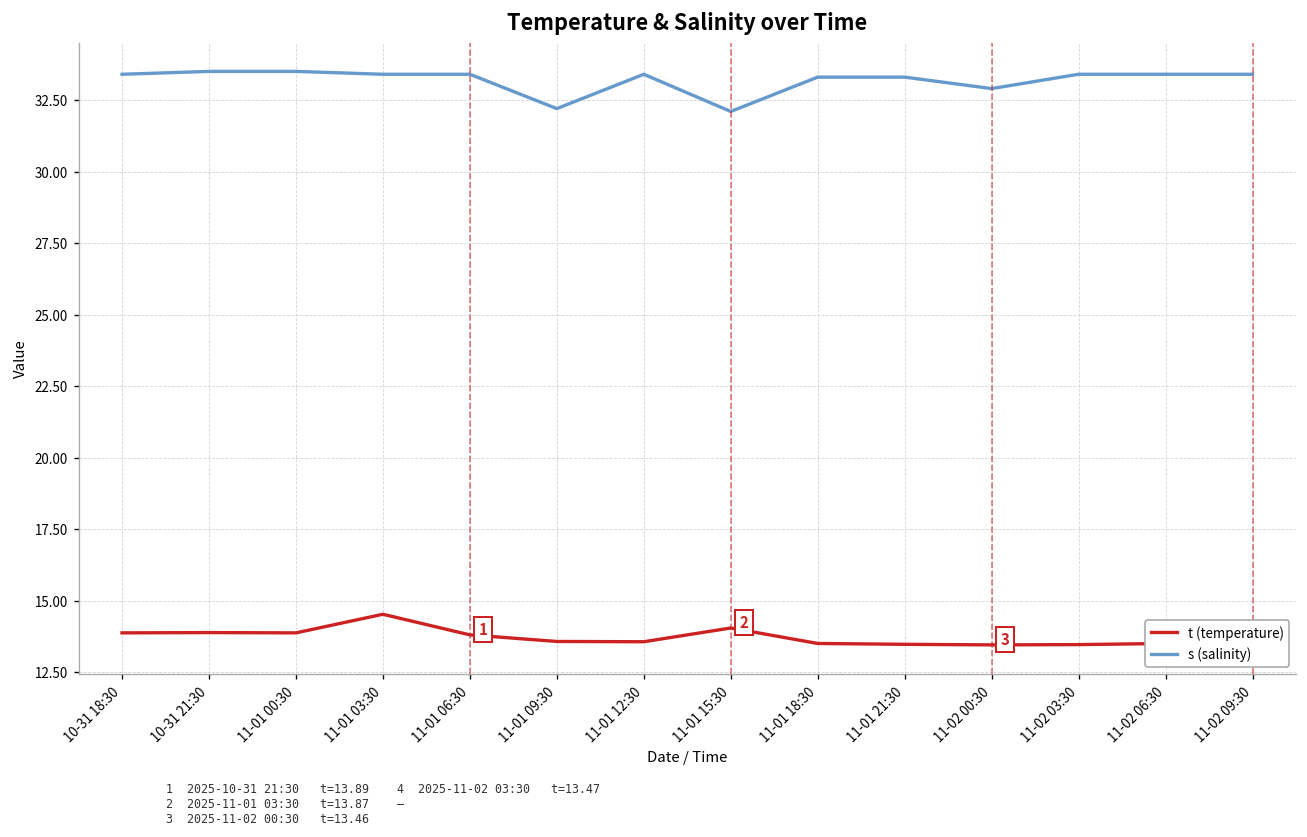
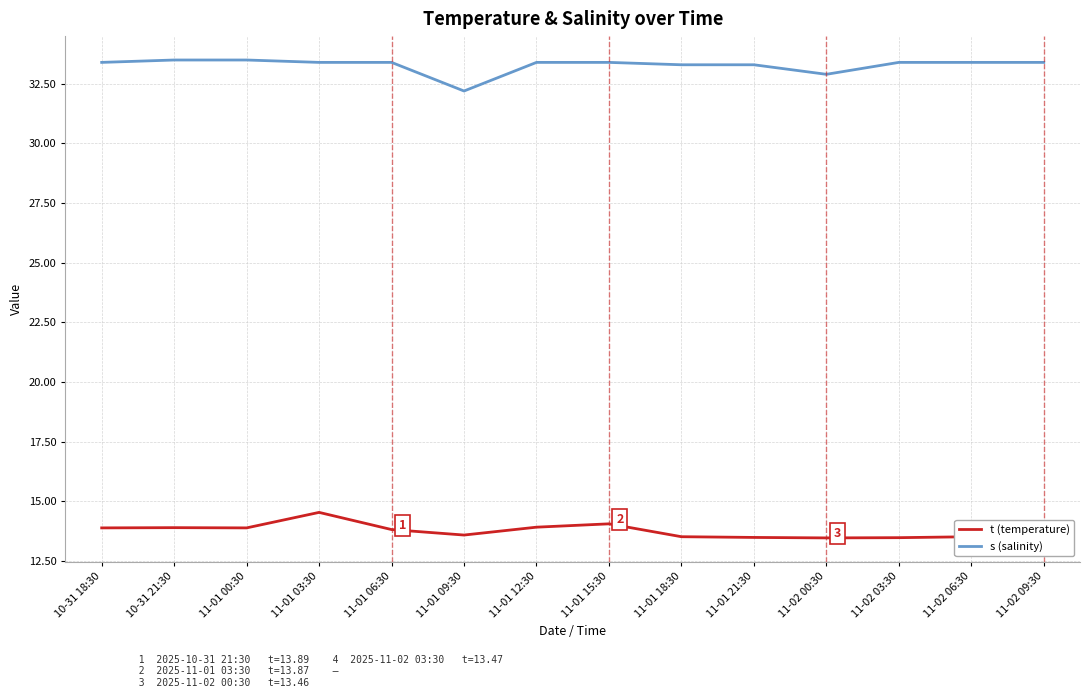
  {
    "t (temperature)": {
      "10-31 18:30": 13.9,
      "10-31 21:30": 13.9,
      "11-01 00:30": 13.9,
      "11-01 03:30": 14.5,
      "11-01 09:30": 13.6,
-     "11-01 12:30": 13.6,
+     "11-01 12:30": 13.9,
      "11-01 18:30": 13.5,
      "11-01 21:30": 13.5,
      "11-02 03:30": 13.5
    },
    "s (salinity)": {
      "10-31 18:30": 33.4,
      "10-31 21:30": 33.5,
      "11-01 00:30": 33.5,
      "11-01 03:30": 33.4,
      "11-01 06:30": 33.4,
      "11-01 09:30": 32.2,
      "11-01 12:30": 33.4,
-     "11-01 15:30": 32.1,
+     "11-01 15:30": 33.4,
      "11-01 18:30": 33.3,
      "11-01 21:30": 33.3,
      "11-02 00:30": 32.9,
      "11-02 03:30": 33.4,
      "11-02 06:30": 33.4,
      "11-02 09:30": 33.4
    }
  }
